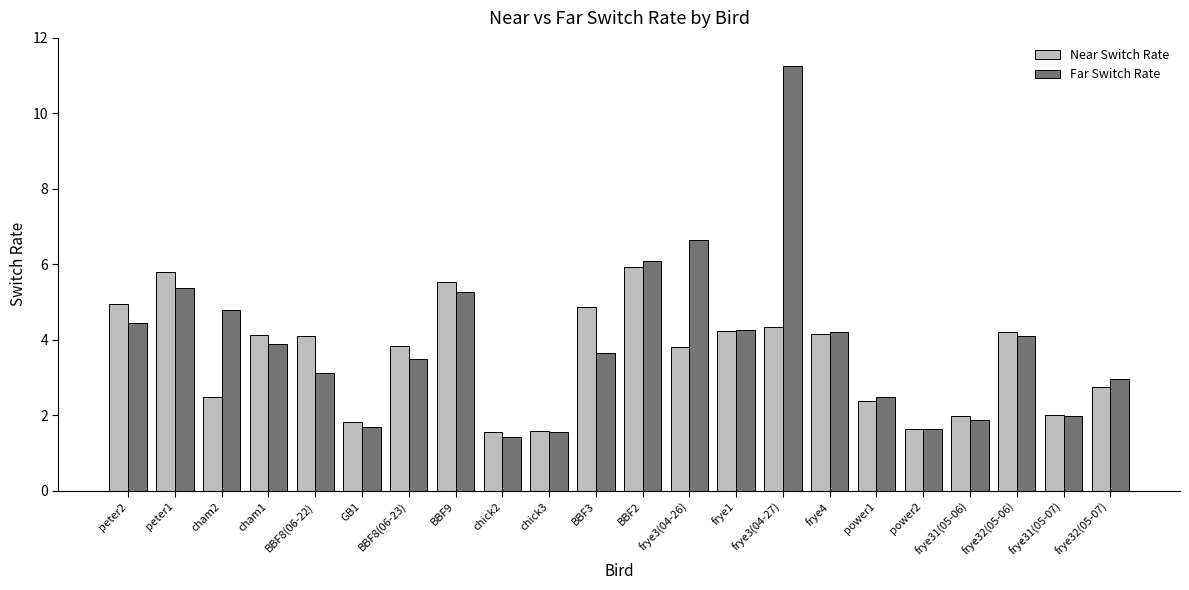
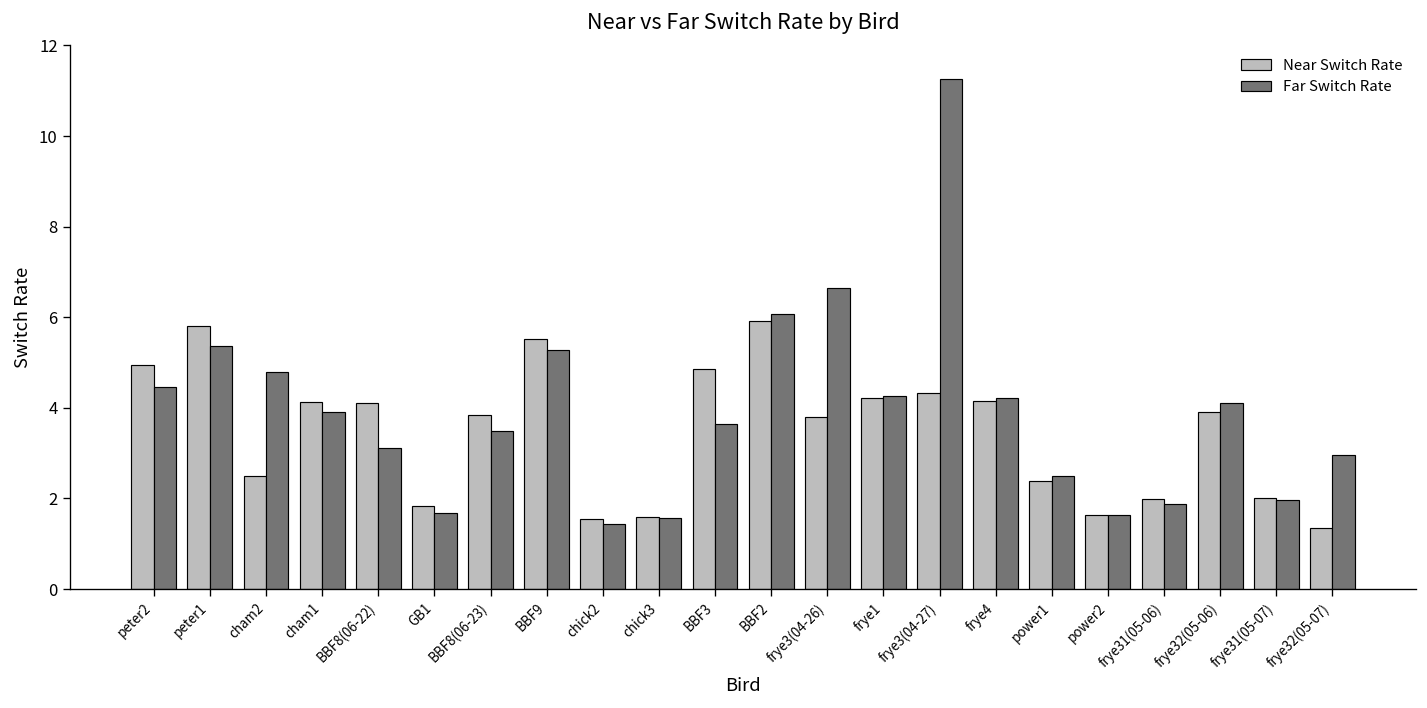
  {
    "Near Switch Rate": {
      "peter2": 5.0,
      "peter1": 5.8,
      "cham2": 2.5,
      "cham1": 4.1,
      "BBF8(06-22)": 4.1,
      "GB1": 1.8,
      "BBF8(06-23)": 3.8,
      "BBF9": 5.5,
      "chick2": 1.6,
      "chick3": 1.6,
      "BBF3": 4.9,
      "BBF2": 5.9,
      "frye3(04-26)": 3.8,
      "frye1": 4.2,
      "frye3(04-27)": 4.3,
      "frye4": 4.1,
      "power1": 2.4,
      "power2": 1.6,
      "frye31(05-06)": 2.0,
-     "frye32(05-06)": 4.2,
+     "frye32(05-06)": 3.9,
      "frye31(05-07)": 2.0,
-     "frye32(05-07)": 2.7
+     "frye32(05-07)": 1.4
    },
    "Far Switch Rate": {
      "peter2": 4.5,
      "peter1": 5.4,
      "cham2": 4.8,
      "cham1": 3.9,
      "BBF8(06-22)": 3.1,
      "GB1": 1.7,
      "BBF8(06-23)": 3.5,
      "BBF9": 5.3,
      "chick2": 1.4,
      "chick3": 1.6,
      "BBF3": 3.7,
      "BBF2": 6.1,
      "frye3(04-26)": 6.7,
      "frye1": 4.3,
      "frye3(04-27)": 11.3,
      "frye4": 4.2,
      "power1": 2.5,
      "power2": 1.6,
      "frye31(05-06)": 1.9,
      "frye32(05-06)": 4.1,
      "frye31(05-07)": 2.0,
      "frye32(05-07)": 3.0
    }
  }
